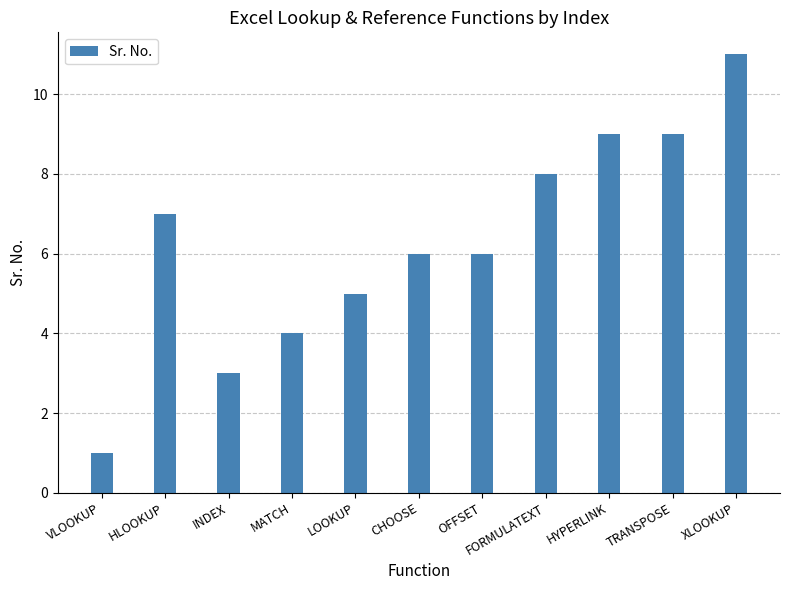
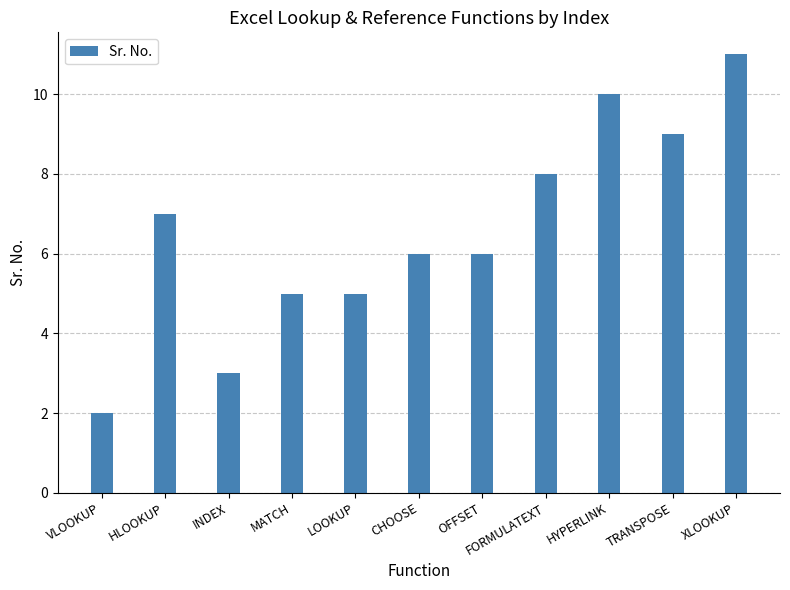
  {
-   "VLOOKUP": 1,
+   "VLOOKUP": 2,
    "HLOOKUP": 7,
    "INDEX": 3,
-   "MATCH": 4,
+   "MATCH": 5,
    "LOOKUP": 5,
    "CHOOSE": 6,
    "OFFSET": 6,
    "FORMULATEXT": 8,
-   "HYPERLINK": 9,
+   "HYPERLINK": 10,
    "TRANSPOSE": 9,
    "XLOOKUP": 11
  }
